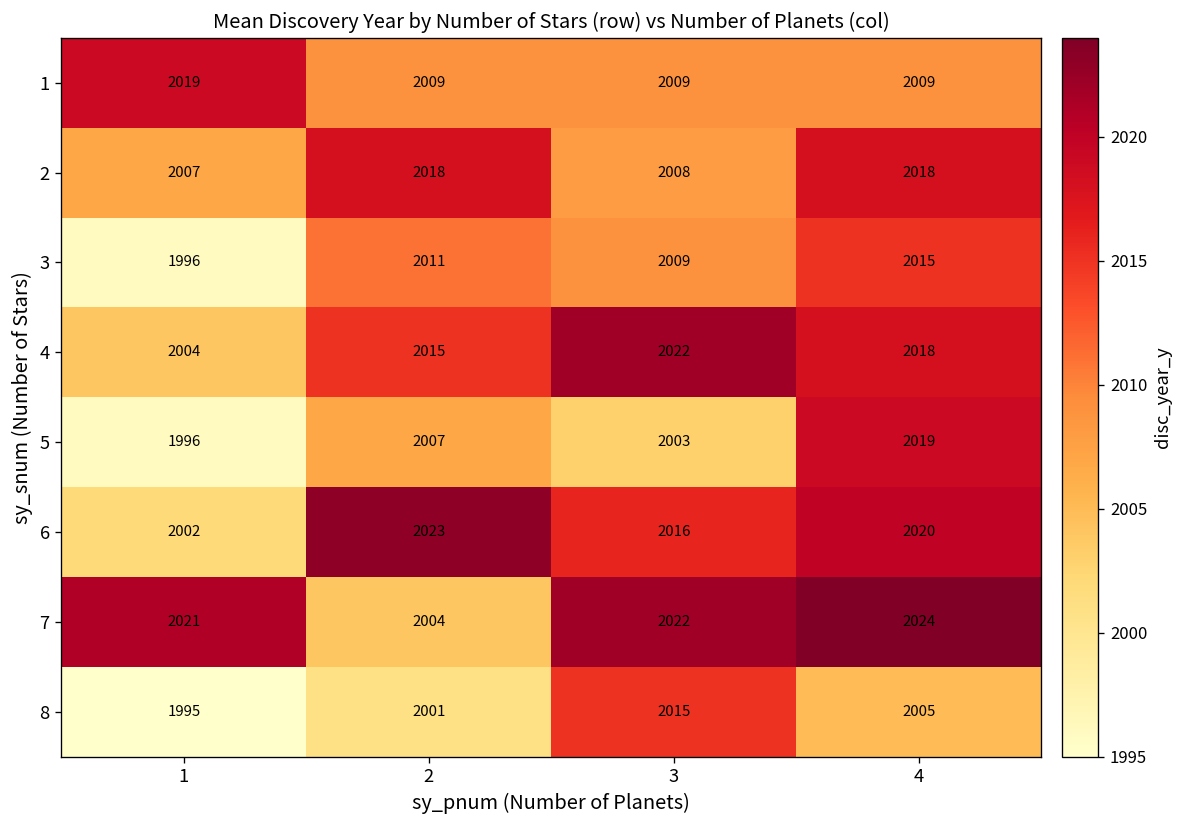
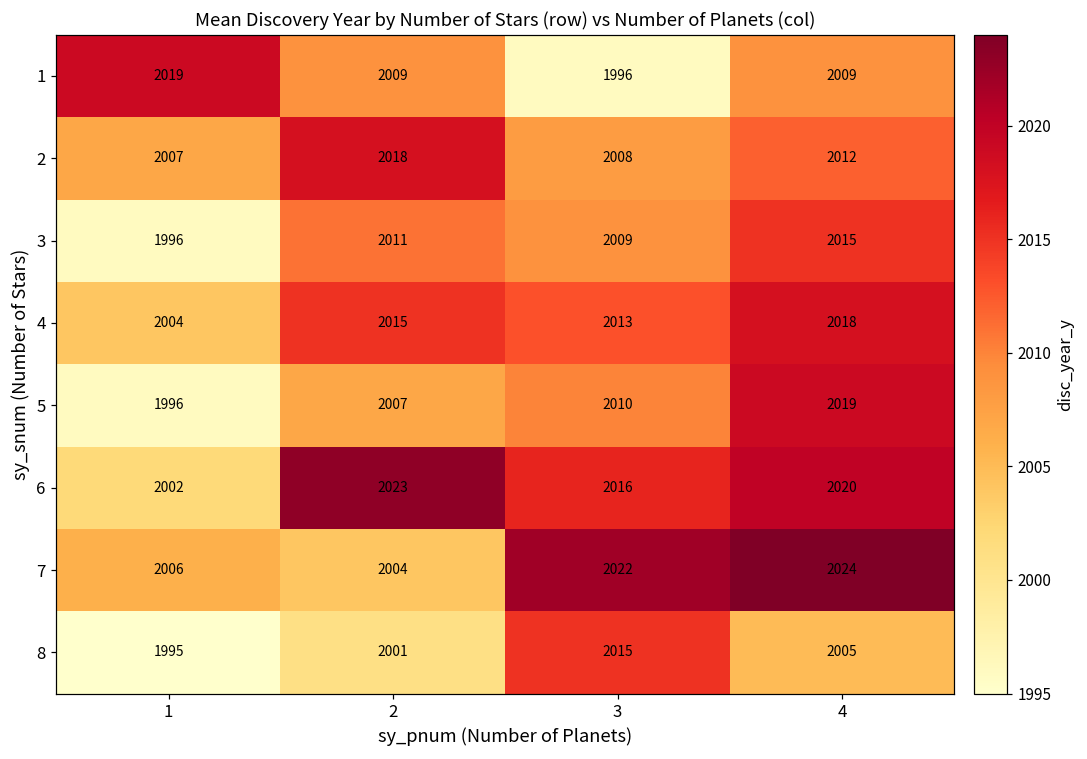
  {
    "1": {
      "1": 2019,
      "2": 2009,
-     "3": 2009,
+     "3": 1996,
      "4": 2009
    },
    "2": {
      "1": 2007,
      "2": 2018,
      "3": 2008,
-     "4": 2018
+     "4": 2012
    },
    "3": {
      "1": 1996,
      "2": 2011,
      "3": 2009,
      "4": 2015
    },
    "4": {
      "1": 2004,
      "2": 2015,
-     "3": 2022,
+     "3": 2013,
      "4": 2018
    },
    "5": {
      "1": 1996,
      "2": 2007,
-     "3": 2003,
+     "3": 2010,
      "4": 2019
    },
    "6": {
      "1": 2002,
      "2": 2023,
      "3": 2016,
      "4": 2020
    },
    "7": {
-     "1": 2021,
+     "1": 2006,
      "2": 2004,
      "3": 2022,
      "4": 2024
    },
    "8": {
      "1": 1995,
      "2": 2001,
      "3": 2015,
      "4": 2005
    }
  }
